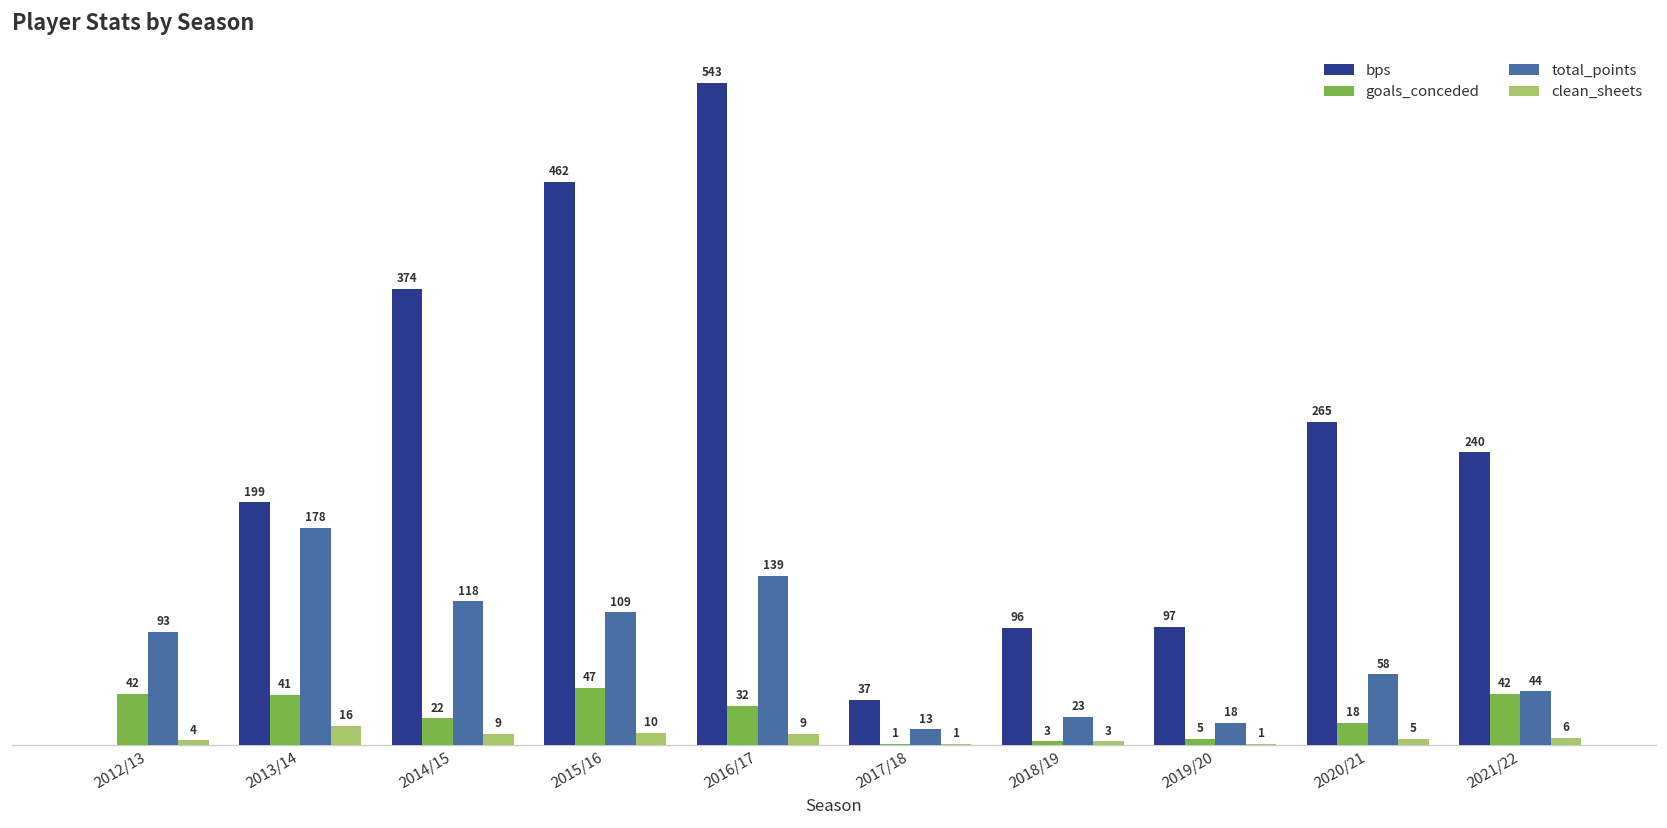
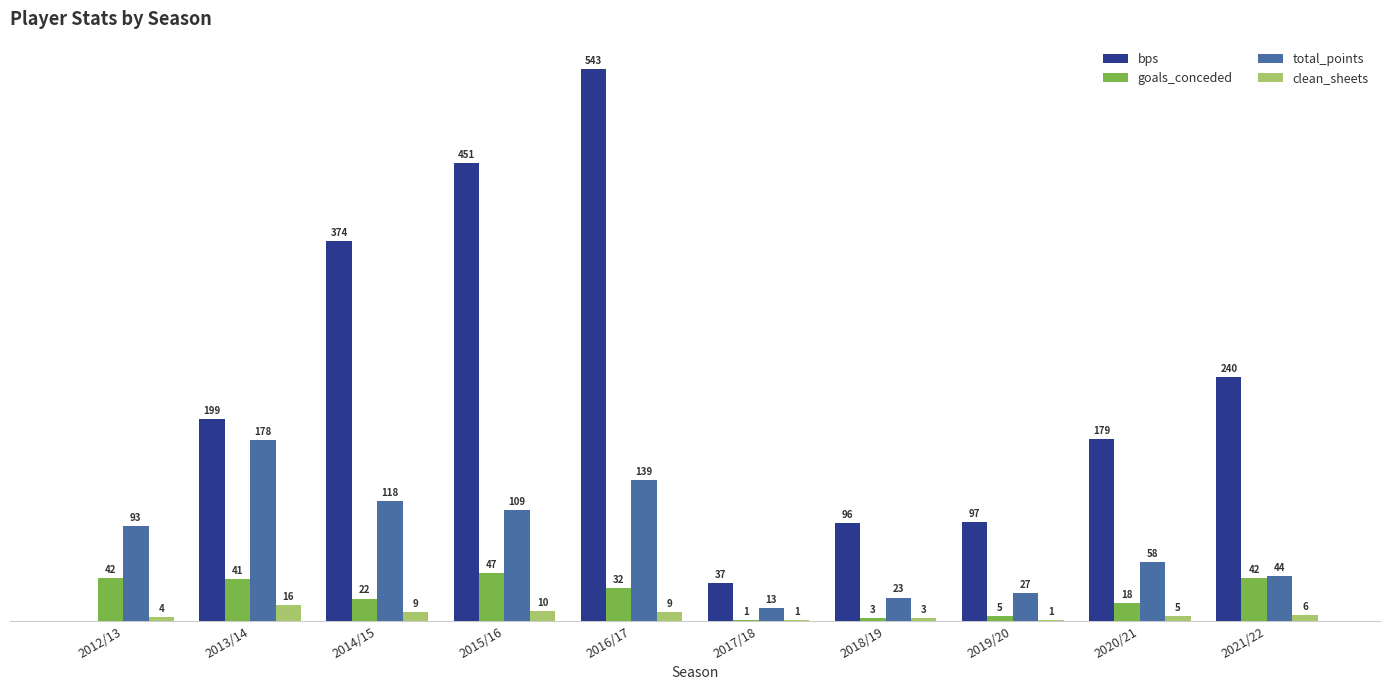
  {
    "bps": {
      "2013/14": 199,
      "2014/15": 374,
-     "2015/16": 462,
+     "2015/16": 451,
      "2016/17": 543,
      "2017/18": 37,
      "2018/19": 96,
      "2019/20": 97,
-     "2020/21": 265,
+     "2020/21": 179,
      "2021/22": 240
    },
    "goals_conceded": {
      "2012/13": 42,
      "2013/14": 41,
      "2014/15": 22,
      "2015/16": 47,
      "2016/17": 32,
      "2017/18": 1,
      "2018/19": 3,
      "2019/20": 5,
      "2020/21": 18,
      "2021/22": 42
    },
    "total_points": {
      "2012/13": 93,
      "2013/14": 178,
      "2014/15": 118,
      "2015/16": 109,
      "2016/17": 139,
      "2017/18": 13,
      "2018/19": 23,
-     "2019/20": 18,
+     "2019/20": 27,
      "2020/21": 58,
      "2021/22": 44
    },
    "clean_sheets": {
      "2012/13": 4,
      "2013/14": 16,
      "2014/15": 9,
      "2015/16": 10,
      "2016/17": 9,
      "2017/18": 1,
      "2018/19": 3,
      "2019/20": 1,
      "2020/21": 5,
      "2021/22": 6
    }
  }
